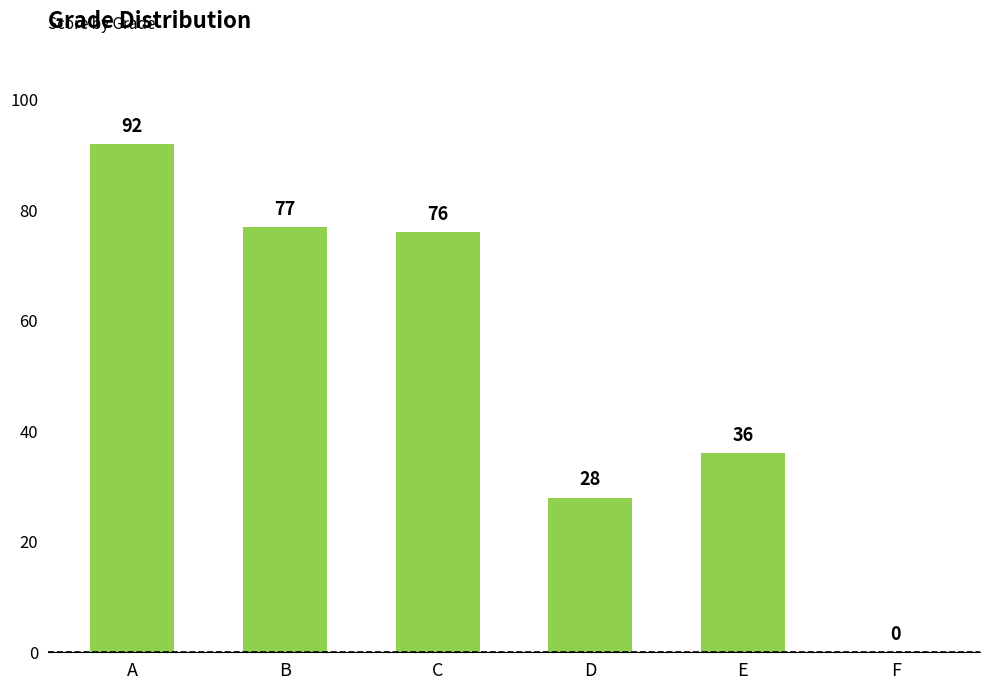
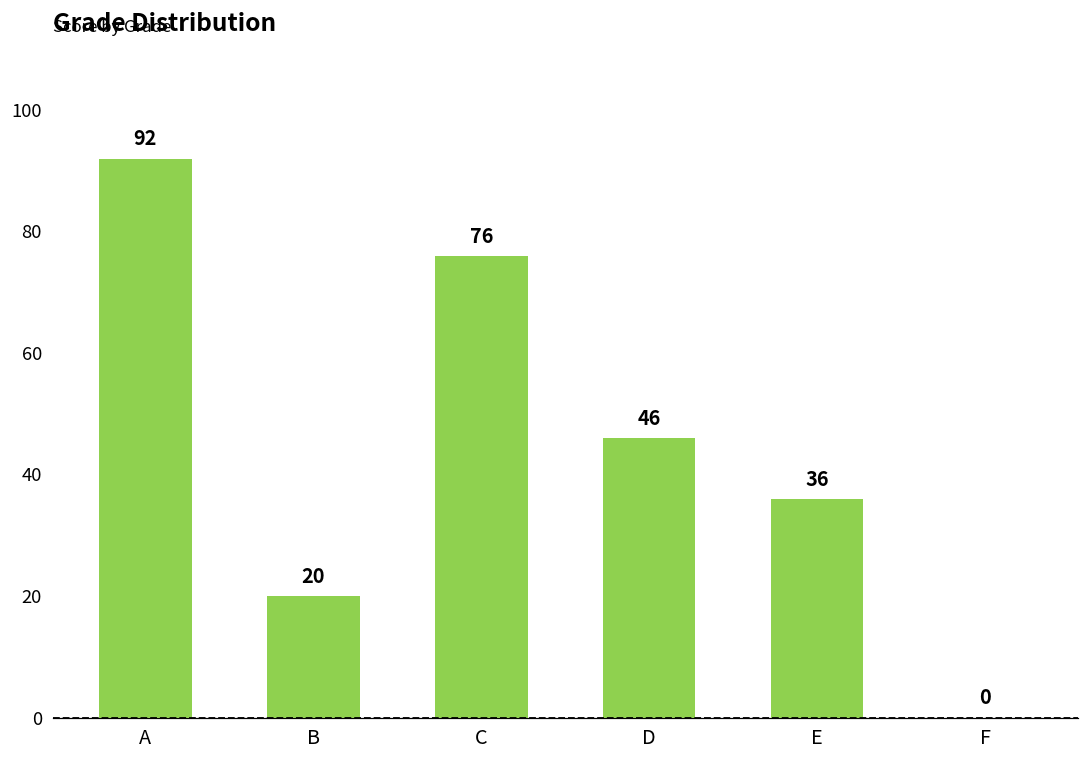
  {
    "A": 92,
-   "B": 77,
+   "B": 20,
    "C": 76,
-   "D": 28,
+   "D": 46,
    "E": 36,
    "F": 0
  }
